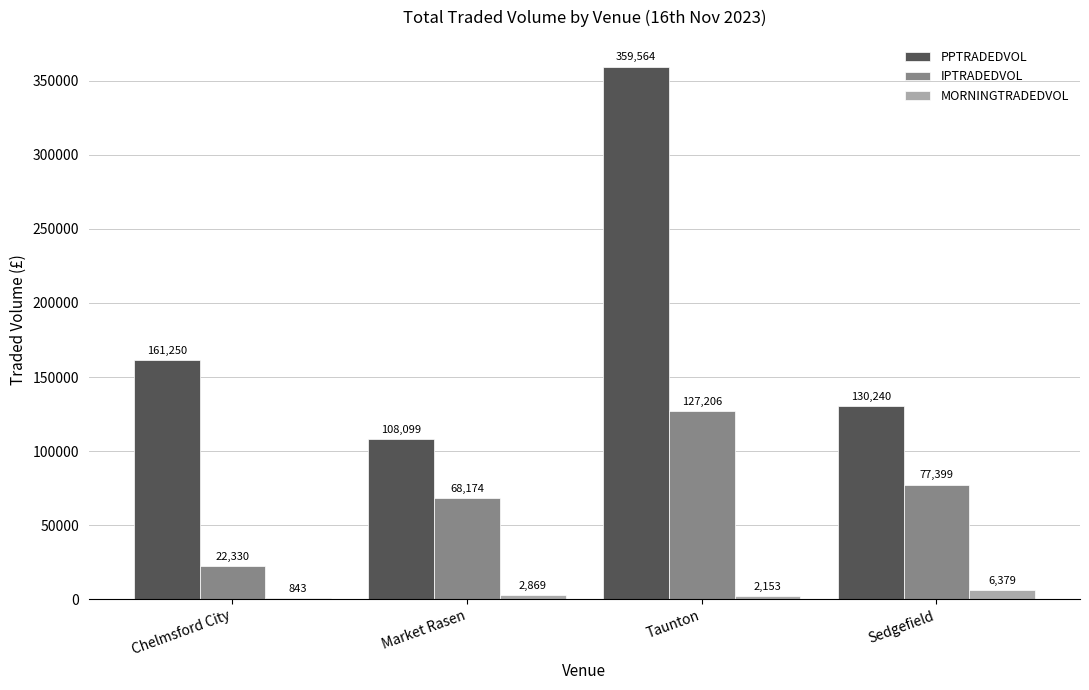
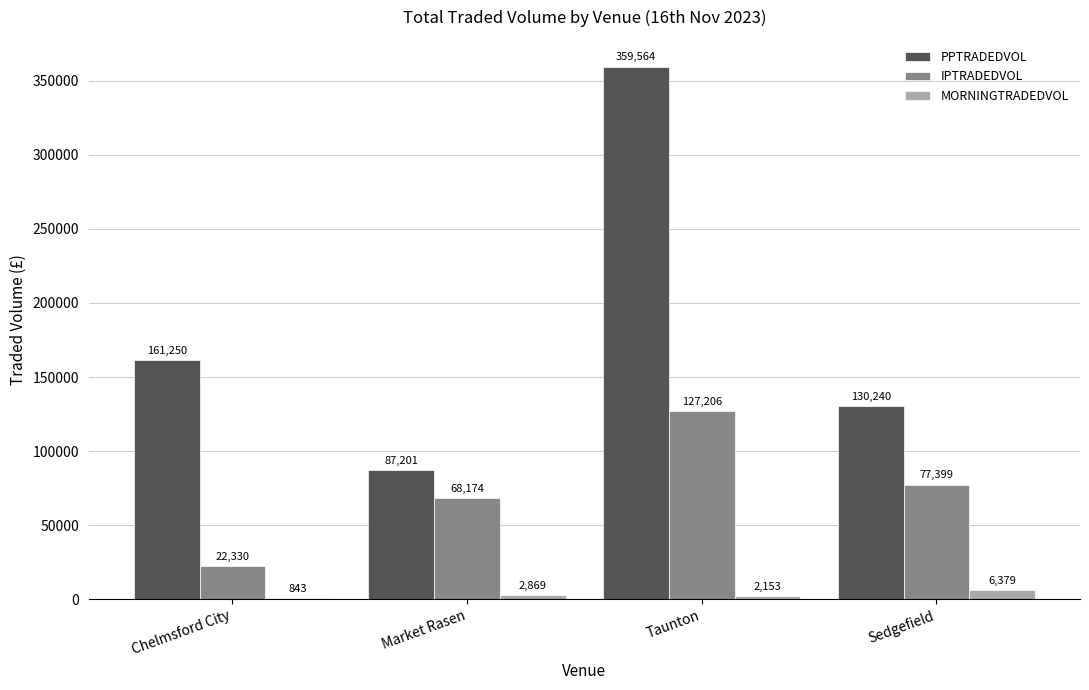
  {
    "PPTRADEDVOL": {
      "Chelmsford City": "161,250",
-     "Market Rasen": "108,099",
+     "Market Rasen": "87,201",
      "Taunton": "359,564",
      "Sedgefield": "130,240"
    }
  }
